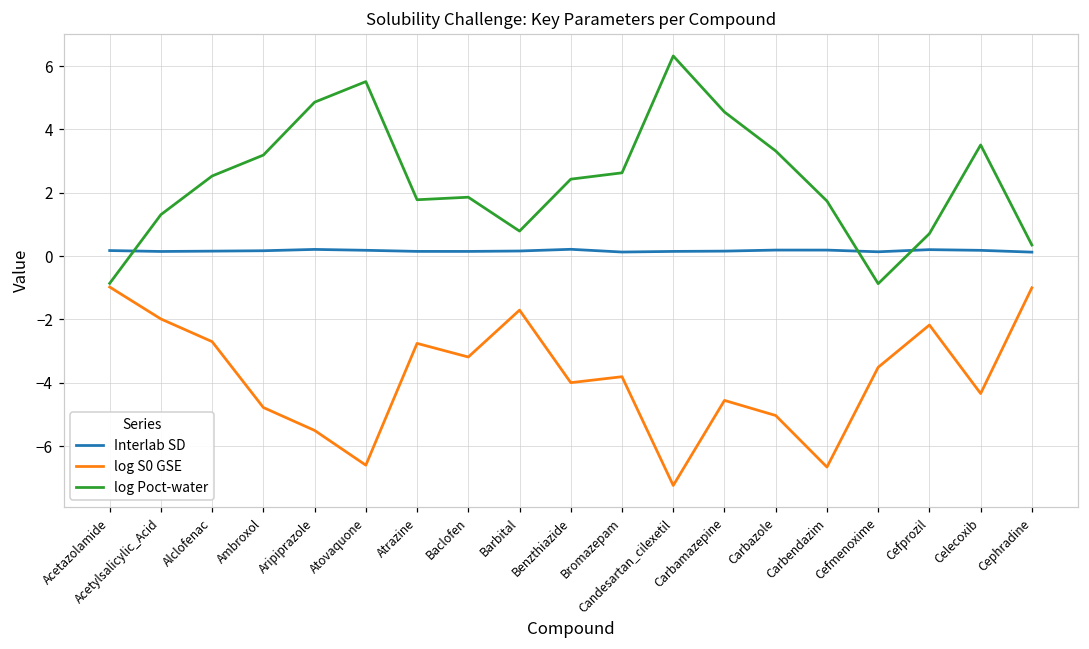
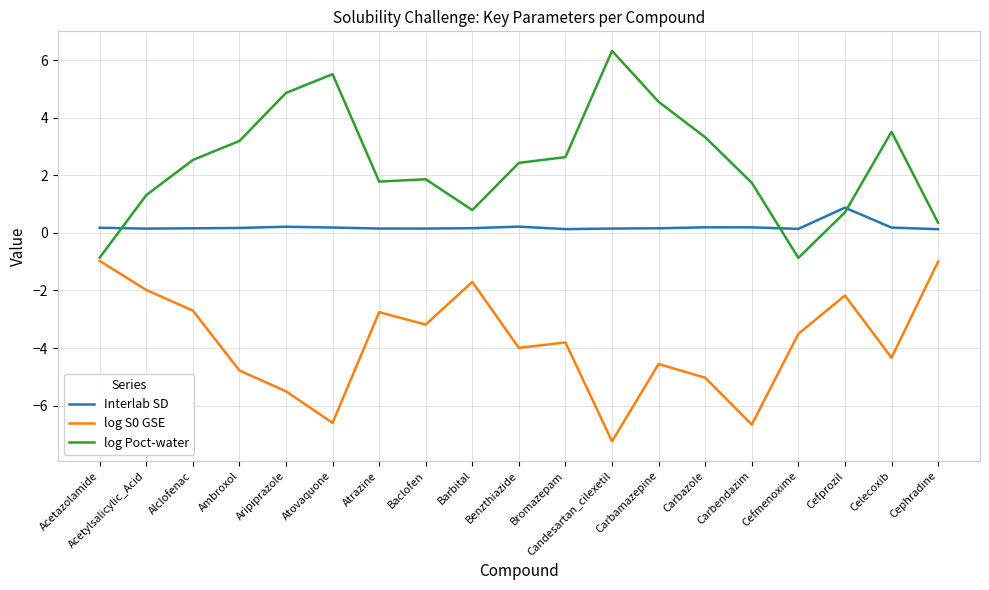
  {
    "Interlab SD": {
      "Acetazolamide": 0.2,
      "Acetylsalicylic_Acid": 0.1,
      "Alclofenac": 0.2,
      "Ambroxol": 0.2,
      "Aripiprazole": 0.2,
      "Atovaquone": 0.2,
      "Atrazine": 0.1,
      "Baclofen": 0.1,
      "Barbital": 0.2,
      "Benzthiazide": 0.2,
      "Bromazepam": 0.1,
      "Candesartan_cilexetil": 0.1,
      "Carbamazepine": 0.2,
      "Carbazole": 0.2,
      "Carbendazim": 0.2,
      "Cefmenoxime": 0.1,
-     "Cefprozil": 0.2,
+     "Cefprozil": 0.9,
      "Celecoxib": 0.2,
      "Cephradine": 0.1
    },
    "log S0 GSE": {
      "Acetazolamide": -1.0,
      "Acetylsalicylic_Acid": -2.0,
      "Alclofenac": -2.7,
      "Ambroxol": -4.8,
      "Aripiprazole": -5.5,
      "Atovaquone": -6.6,
      "Atrazine": -2.8,
      "Baclofen": -3.2,
      "Barbital": -1.7,
      "Benzthiazide": -4.0,
      "Bromazepam": -3.8,
      "Candesartan_cilexetil": -7.2,
      "Carbamazepine": -4.6,
      "Carbazole": -5.0,
      "Carbendazim": -6.7,
      "Cefmenoxime": -3.5,
      "Cefprozil": -2.2,
      "Celecoxib": -4.3,
      "Cephradine": -1.0
    },
    "log Poct-water": {
      "Acetazolamide": -0.9,
      "Acetylsalicylic_Acid": 1.3,
      "Alclofenac": 2.5,
      "Ambroxol": 3.2,
      "Aripiprazole": 4.9,
      "Atovaquone": 5.5,
      "Atrazine": 1.8,
      "Baclofen": 1.9,
      "Barbital": 0.8,
      "Benzthiazide": 2.4,
      "Bromazepam": 2.6,
      "Candesartan_cilexetil": 6.3,
      "Carbamazepine": 4.6,
      "Carbazole": 3.3,
      "Carbendazim": 1.7,
      "Cefmenoxime": -0.9,
      "Cefprozil": 0.7,
      "Celecoxib": 3.5,
      "Cephradine": 0.4
    }
  }
